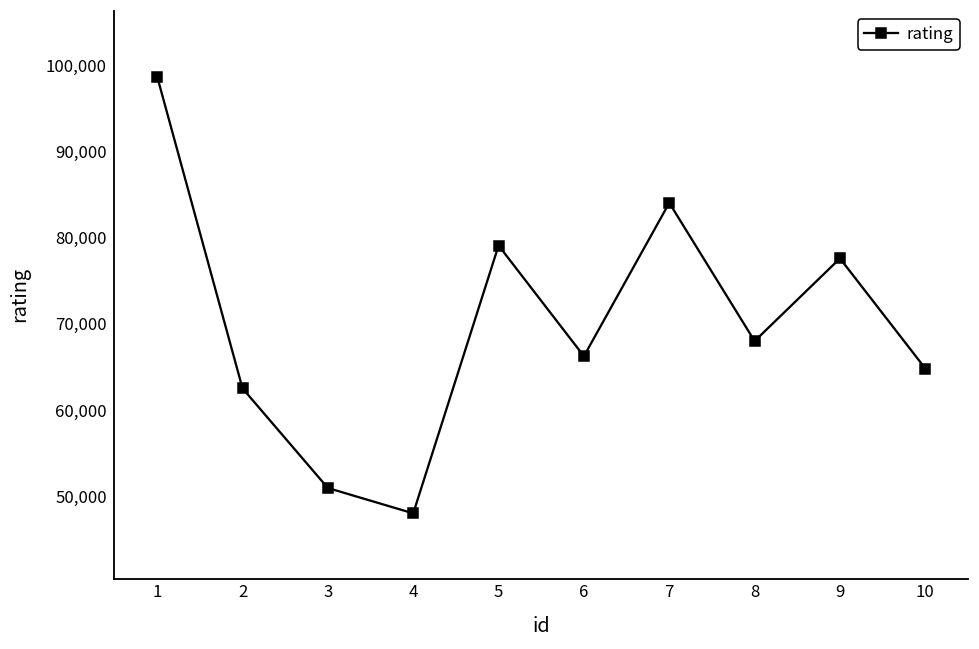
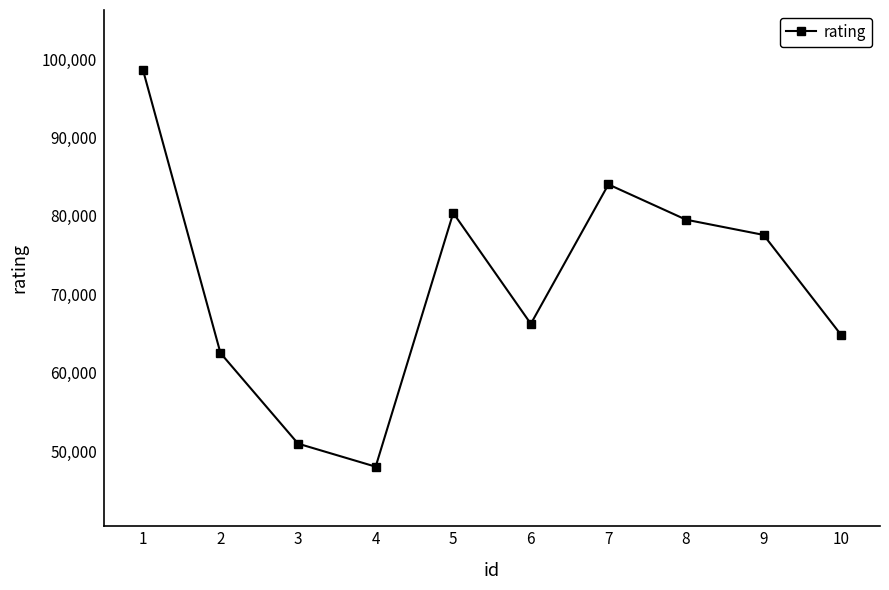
  {
    "1": "99,000",
    "2": "63,000",
    "3": "51,000",
    "4": "48,000",
-   "5": "79,000",
+   "5": "80,000",
    "6": "66,000",
    "7": "84,000",
-   "8": "68,000",
+   "8": "80,000",
    "9": "78,000",
    "10": "65,000"
  }
